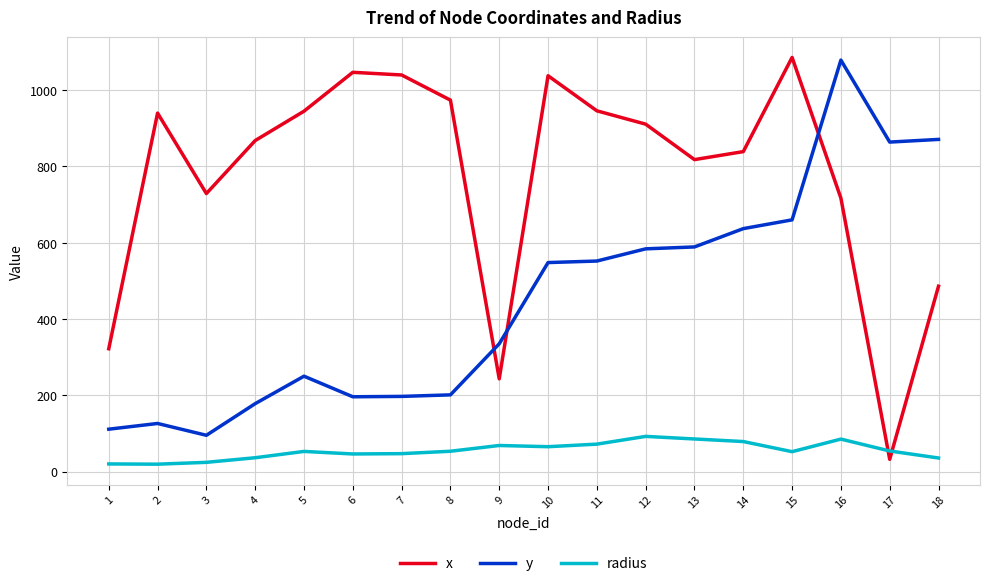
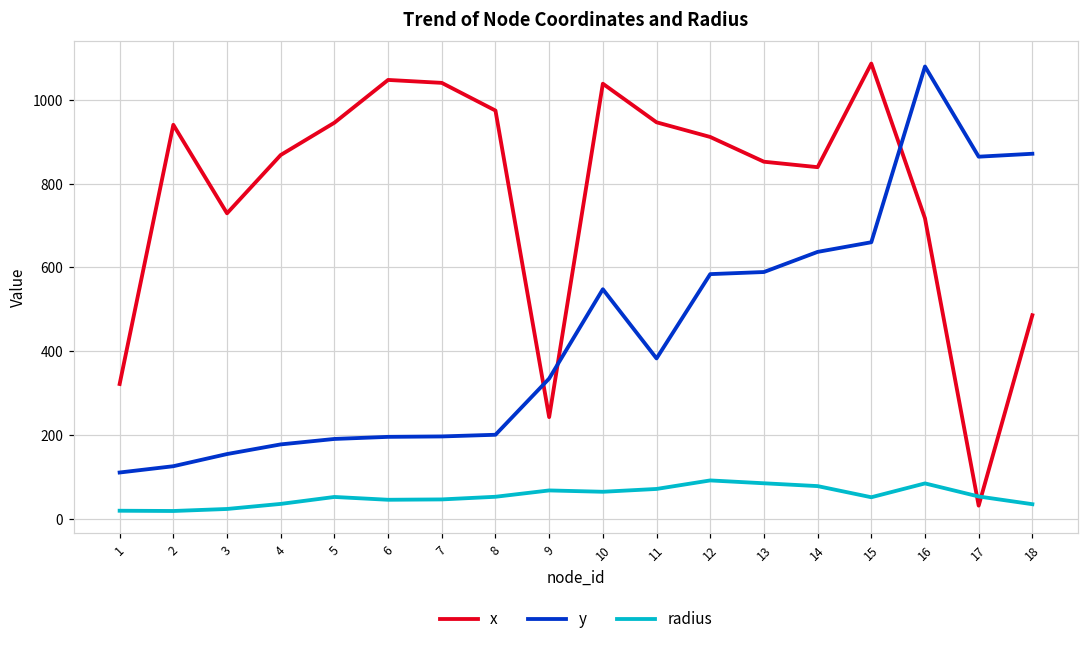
  {
    "x": {
      "1": 320,
      "2": 940,
      "3": 730,
      "4": 870,
      "5": 950,
      "6": 1050,
      "7": 1040,
      "8": 970,
      "9": 240,
      "10": 1040,
      "11": 950,
      "12": 910,
-     "13": 820,
+     "13": 850,
      "14": 840,
      "15": 1090,
      "16": 720,
      "17": 30,
      "18": 490
    },
    "y": {
      "1": 110,
      "2": 130,
-     "3": 100,
+     "3": 160,
      "4": 180,
-     "5": 250,
+     "5": 190,
      "6": 200,
      "7": 200,
      "8": 200,
      "9": 340,
      "10": 550,
-     "11": 550,
+     "11": 380,
      "12": 580,
      "13": 590,
      "14": 640,
      "15": 660,
      "16": 1080,
      "17": 860,
      "18": 870
    },
    "radius": {
      "1": 20,
      "2": 20,
      "3": 20,
      "4": 40,
      "5": 50,
      "6": 50,
      "7": 50,
      "8": 50,
      "9": 70,
      "10": 70,
      "11": 70,
      "12": 90,
      "13": 90,
      "14": 80,
      "15": 50,
      "16": 90,
      "17": 50,
      "18": 40
    }
  }
